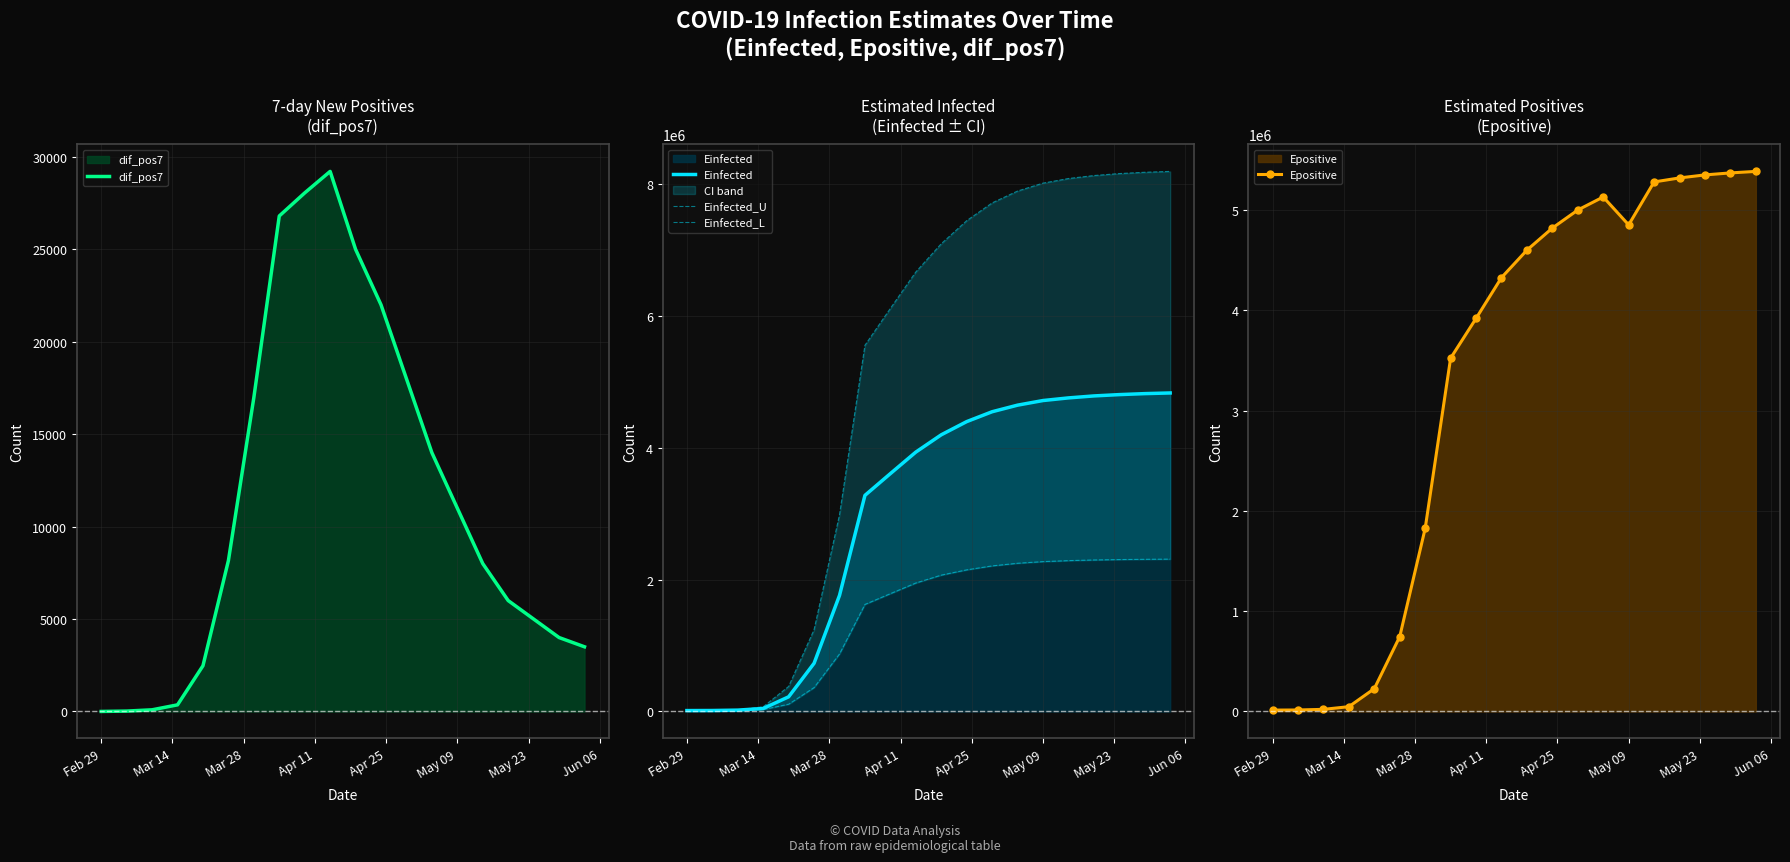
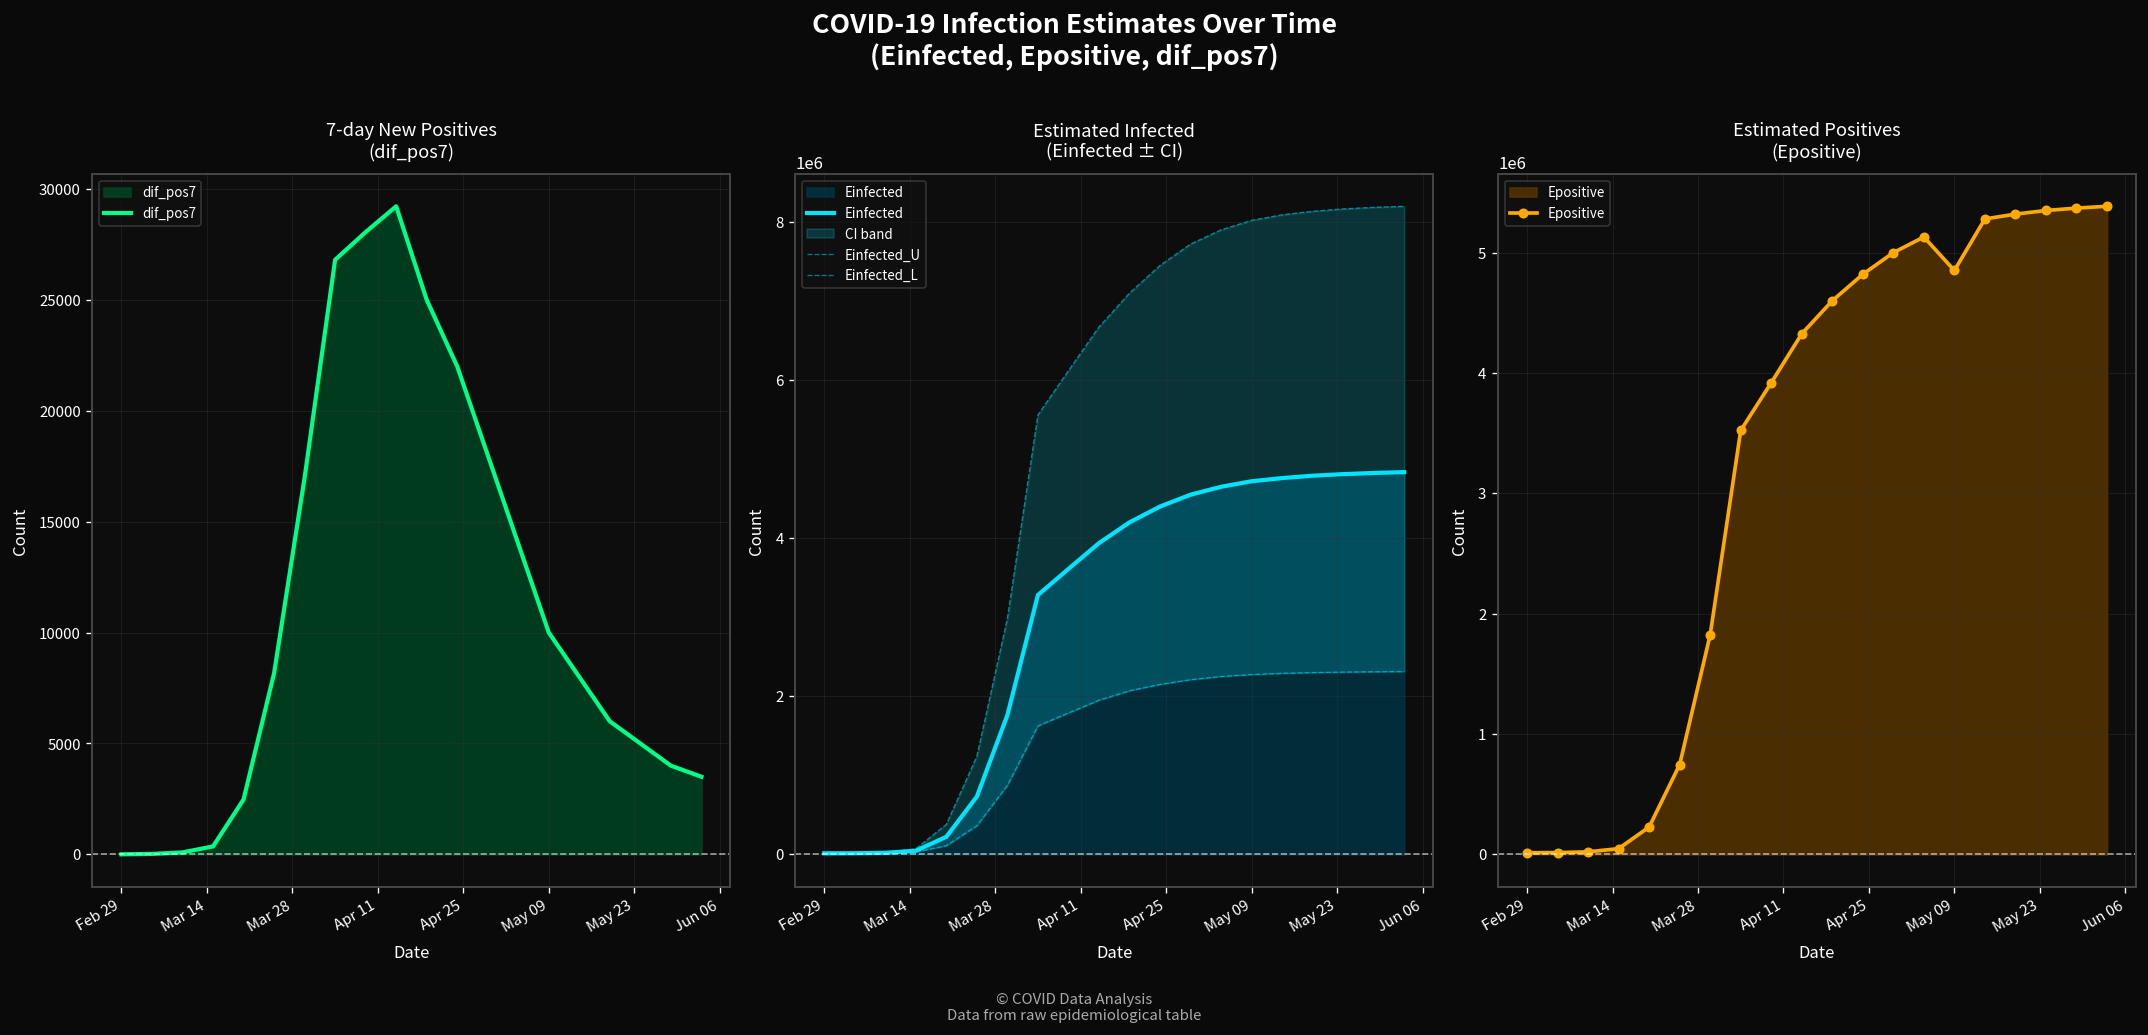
  {
    "7-day New Positives (dif_pos7)": {
      "Feb 29": 0,
-     "May 09": 11000
+     "May 09": 10000
    },
    "Estimated Positives (Epositive)": {
      "Feb 29": 10000,
      "May 09": 4850000
    }
  }
